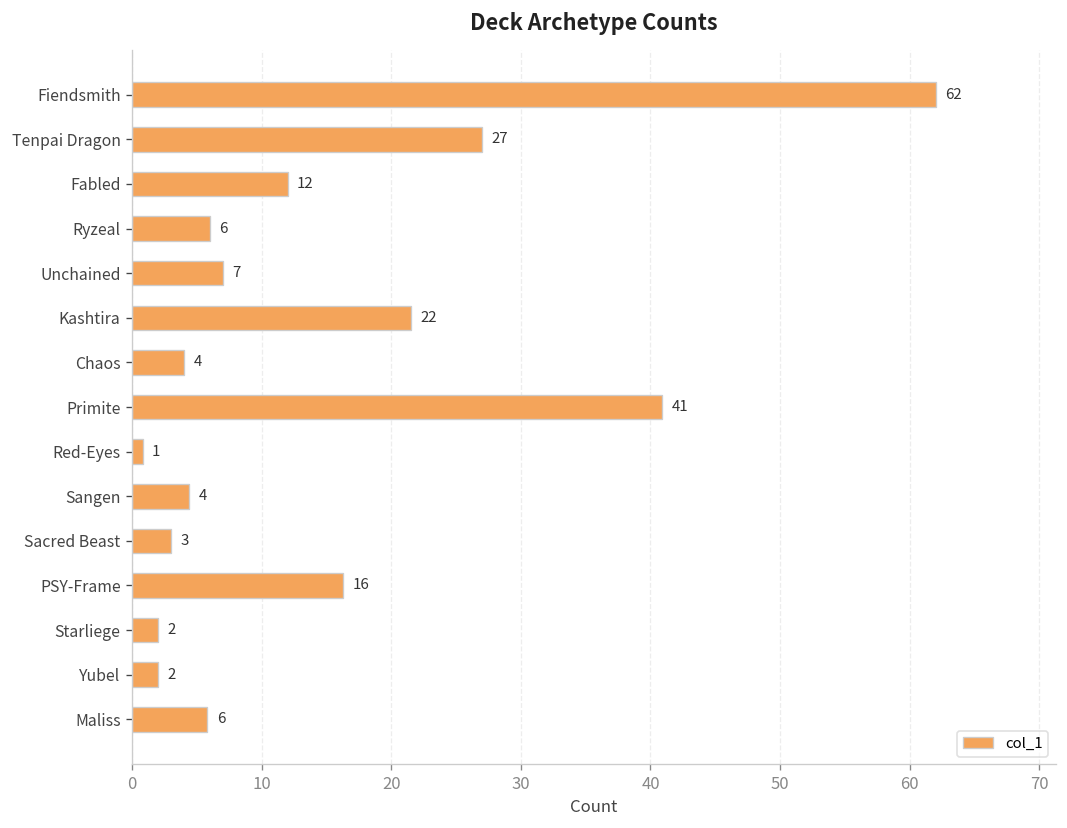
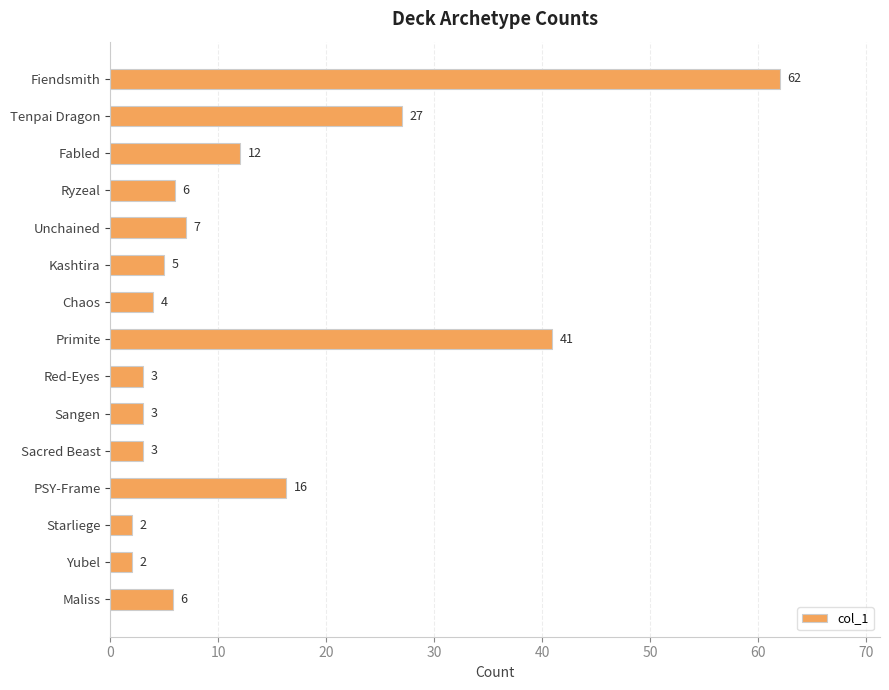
  {
    "Fiendsmith": 62,
    "Tenpai Dragon": 27,
    "Fabled": 12,
    "Ryzeal": 6,
    "Unchained": 7,
-   "Kashtira": 22,
+   "Kashtira": 5,
    "Chaos": 4,
    "Primite": 41,
-   "Red-Eyes": 1,
-   "Sangen": 4,
+   "Red-Eyes": 3,
+   "Sangen": 3,
    "Sacred Beast": 3,
    "PSY-Frame": 16,
    "Starliege": 2,
    "Yubel": 2,
    "Maliss": 6
  }
